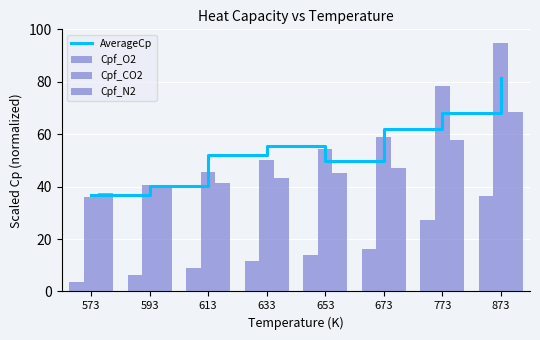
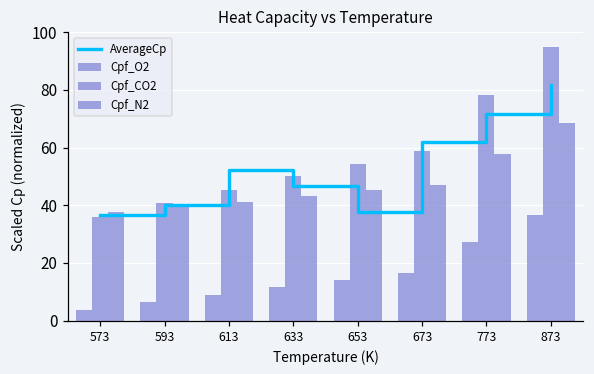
  {
    "AverageCp": {
      "573": 37,
      "593": 40,
      "613": 52,
-     "633": 56,
-     "653": 50,
+     "633": 47,
+     "653": 38,
      "673": 62,
-     "773": 68,
+     "773": 72,
      "873": 82
    }
  }
